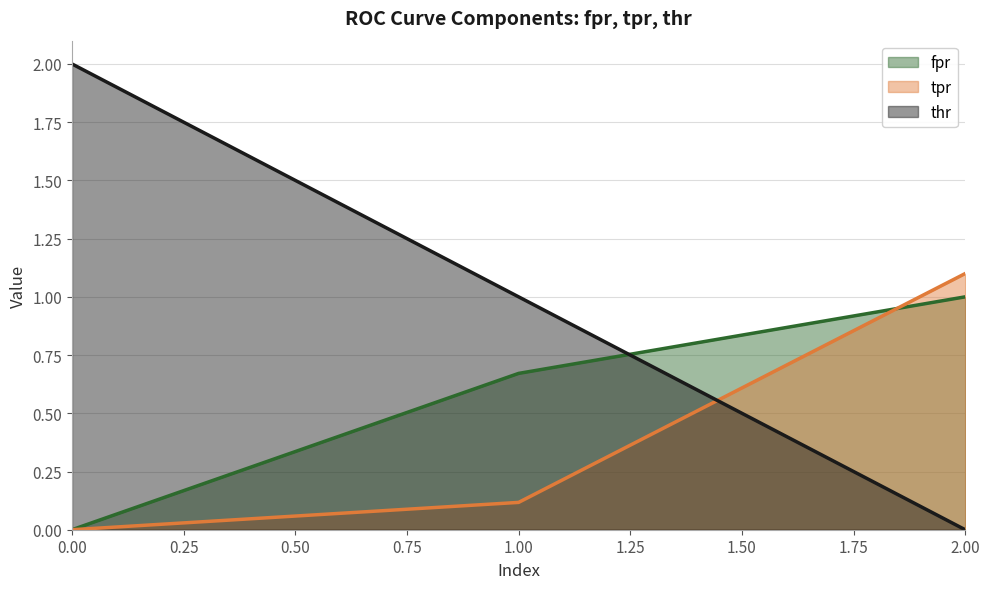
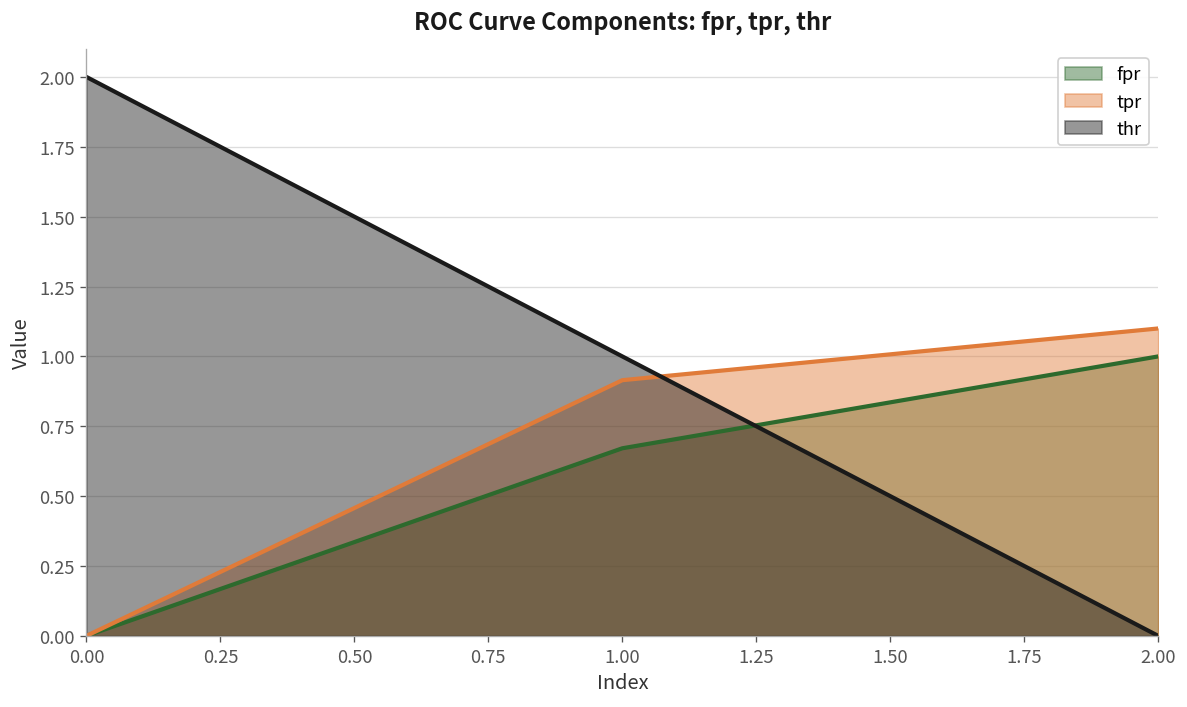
  {
    "tpr": {
-     "1.00": 0.12,
+     "1.00": 0.91,
      "2.00": 1.10
    }
  }
